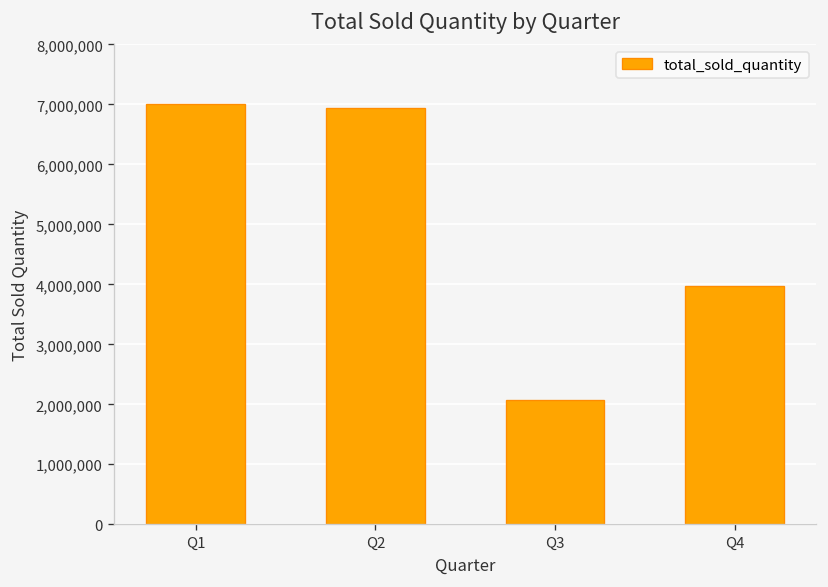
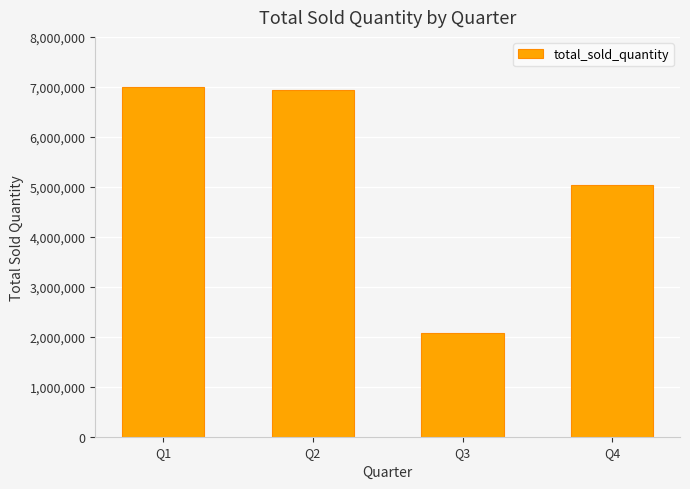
  {
    "Q1": "7,000,000",
    "Q2": "6,900,000",
    "Q3": "2,100,000",
-   "Q4": "4,000,000"
+   "Q4": "5,000,000"
  }
